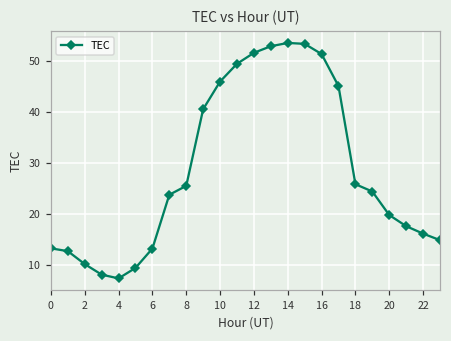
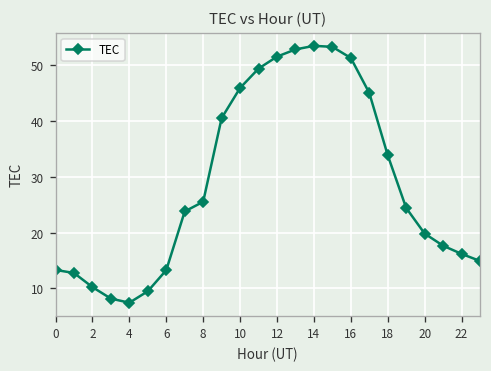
  {
    "0": 13,
    "2": 10,
    "4": 7,
    "6": 13,
    "8": 26,
    "10": 46,
    "12": 52,
    "14": 53,
    "16": 51,
-   "18": 26,
+   "18": 34,
    "20": 20,
    "22": 16
  }
